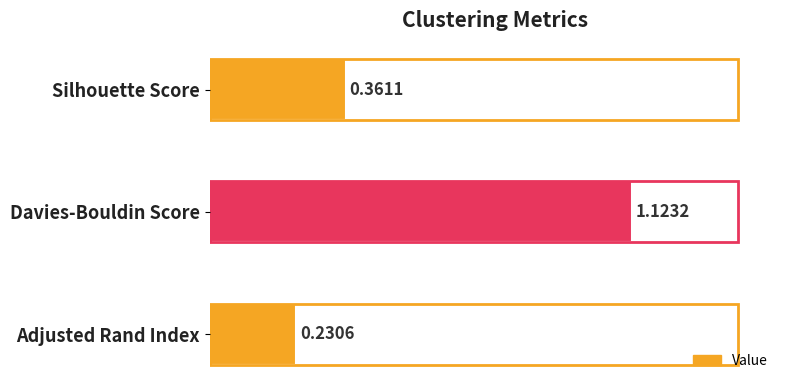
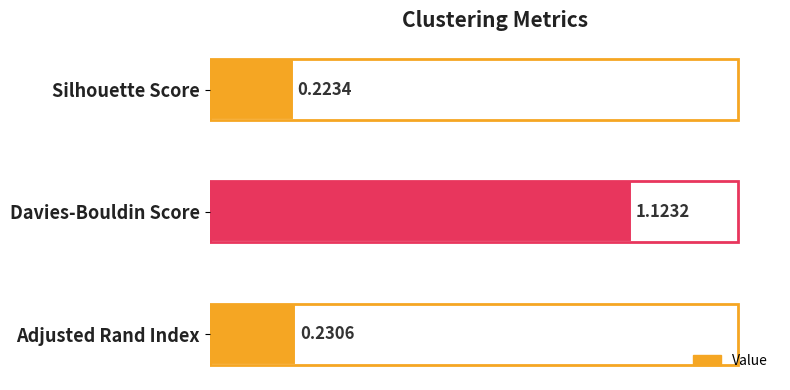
  {
-   "Silhouette Score": 0.3611,
+   "Silhouette Score": 0.2234,
    "Davies-Bouldin Score": 1.1232,
    "Adjusted Rand Index": 0.2306
  }
